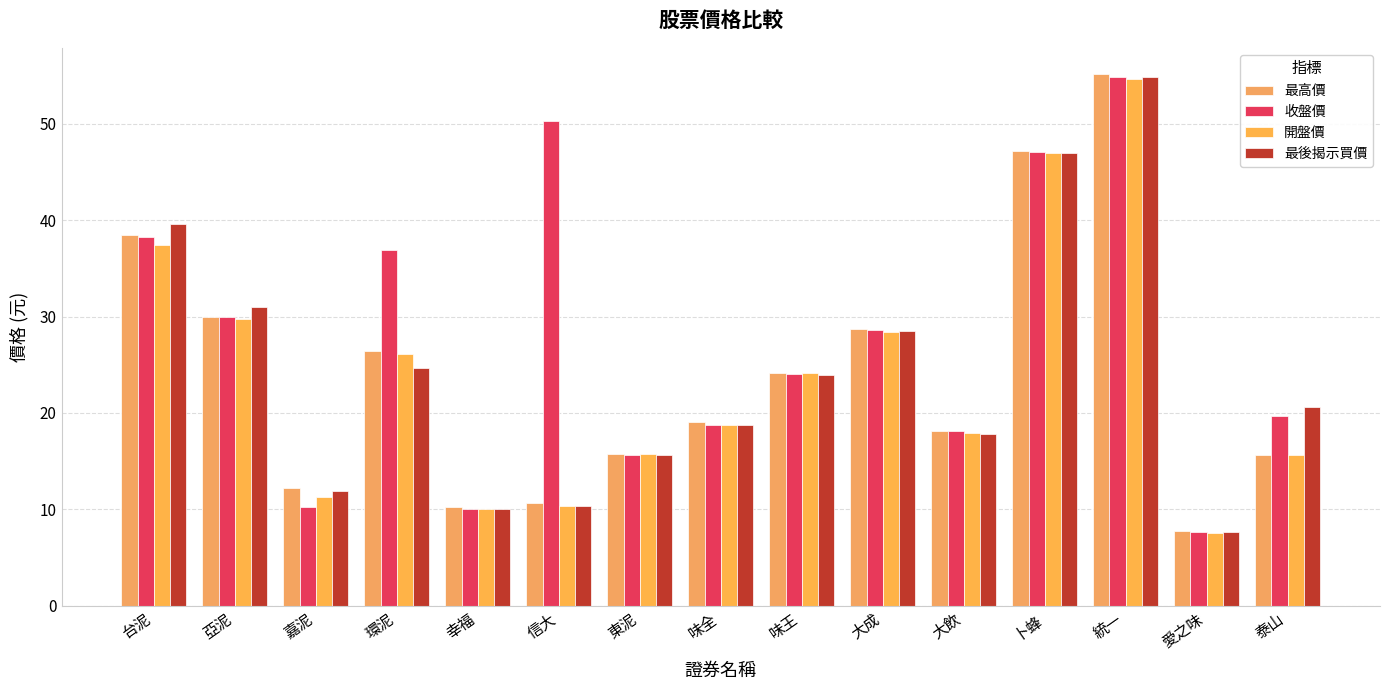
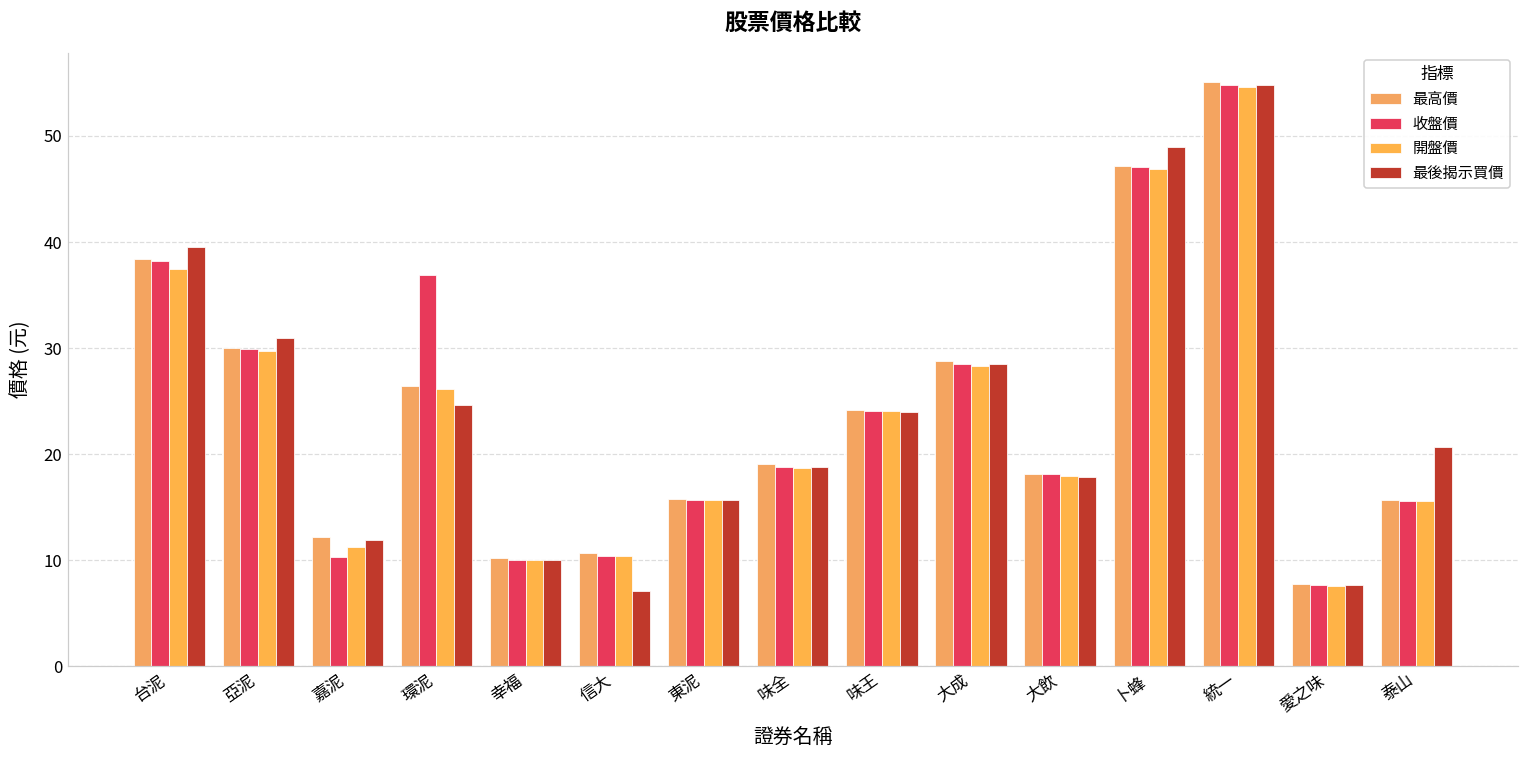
  {
    "收盤價": {
      "台泥": 38,
      "亞泥": 30,
      "嘉泥": 10,
      "環泥": 37,
      "幸福": 10,
-     "信大": 50,
+     "信大": 10,
      "東泥": 16,
      "味全": 19,
      "味王": 24,
      "大成": 29,
      "大飲": 18,
      "卜蜂": 47,
      "統一": 55,
      "愛之味": 8,
-     "泰山": 20
+     "泰山": 16
    },
    "最後揭示買價": {
      "台泥": 40,
      "亞泥": 31,
      "嘉泥": 12,
      "環泥": 25,
      "幸福": 10,
-     "信大": 10,
+     "信大": 7,
      "東泥": 16,
      "味全": 19,
      "味王": 24,
      "大成": 29,
      "大飲": 18,
-     "卜蜂": 47,
+     "卜蜂": 49,
      "統一": 55,
      "愛之味": 8,
      "泰山": 21
    }
  }
